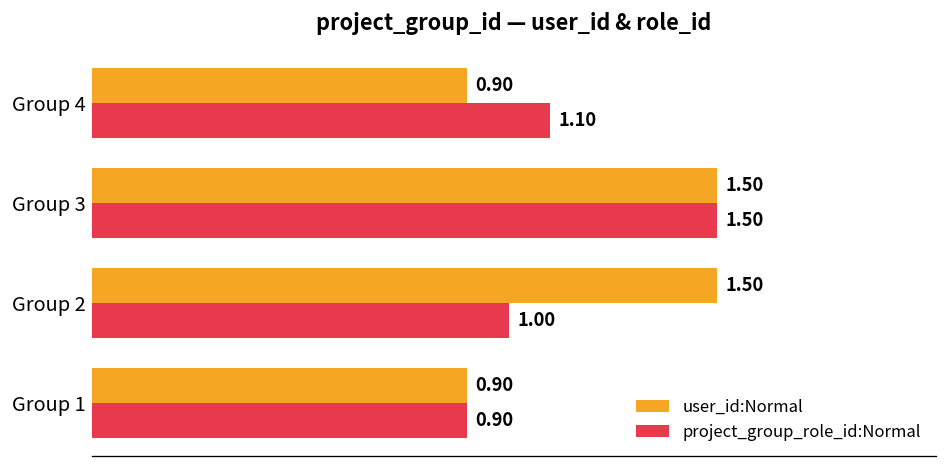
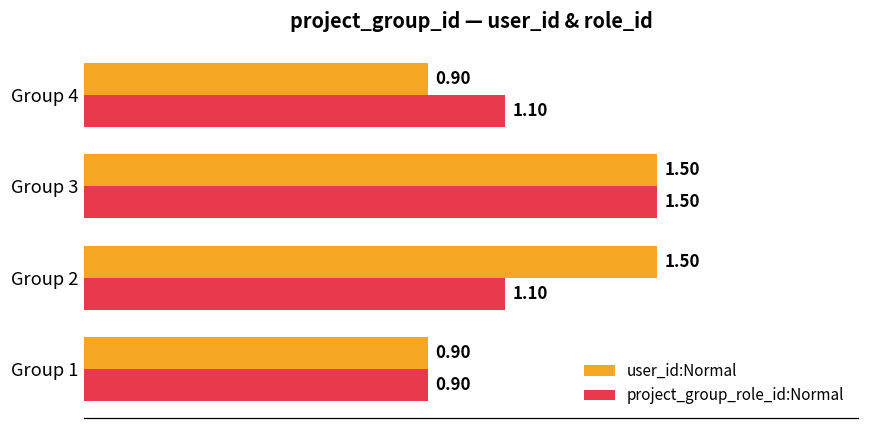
  {
    "user_id:Normal": {
      "Group 4": 0.90,
      "Group 3": 1.50,
      "Group 2": 1.50,
      "Group 1": 0.90
    },
    "project_group_role_id:Normal": {
      "Group 4": 1.10,
      "Group 3": 1.50,
-     "Group 2": 1.00,
+     "Group 2": 1.10,
      "Group 1": 0.90
    }
  }
